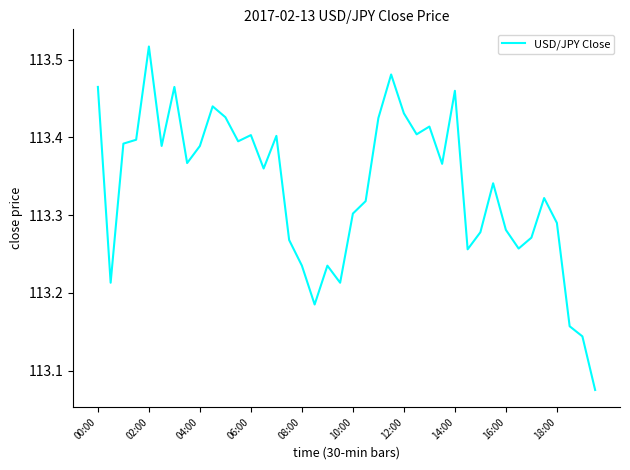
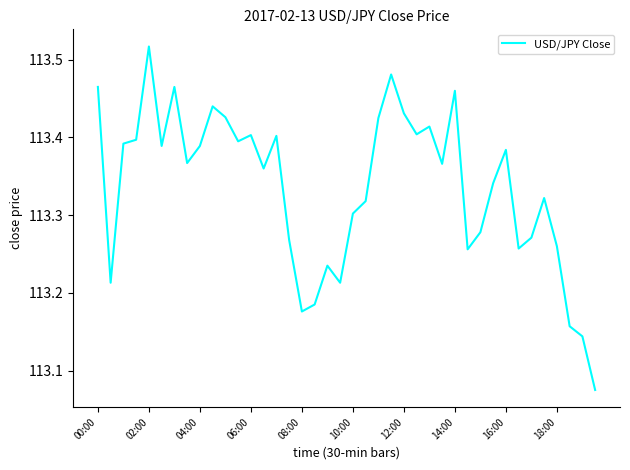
  {
    "00:00": 113.47,
    "02:00": 113.52,
    "04:00": 113.39,
    "06:00": 113.40,
-   "08:00": 113.24,
+   "08:00": 113.18,
    "10:00": 113.30,
    "12:00": 113.43,
    "14:00": 113.46,
-   "16:00": 113.28,
-   "18:00": 113.29
+   "16:00": 113.38,
+   "18:00": 113.26
  }
